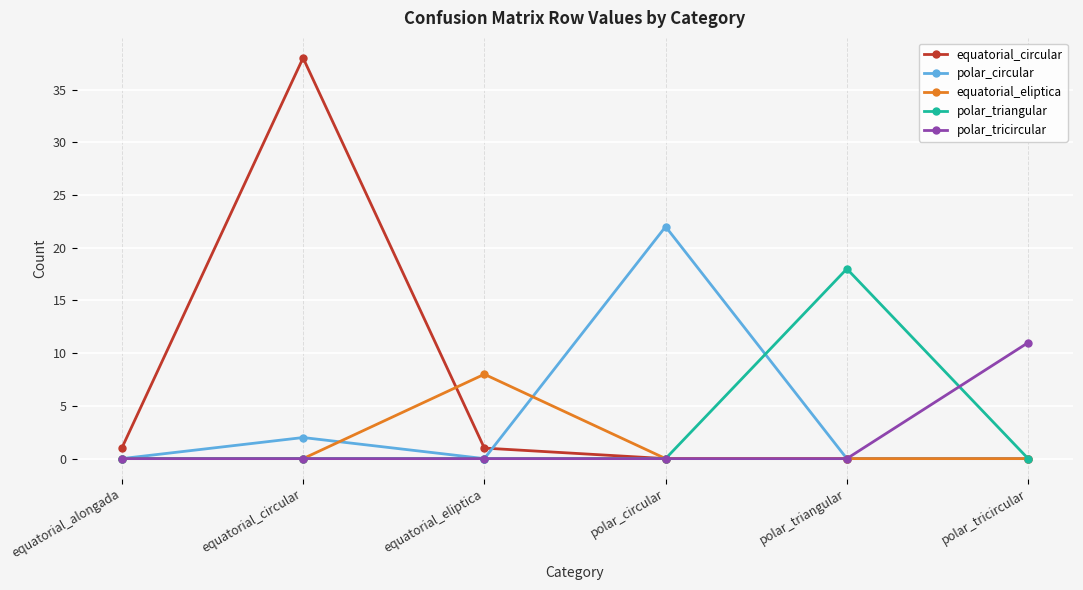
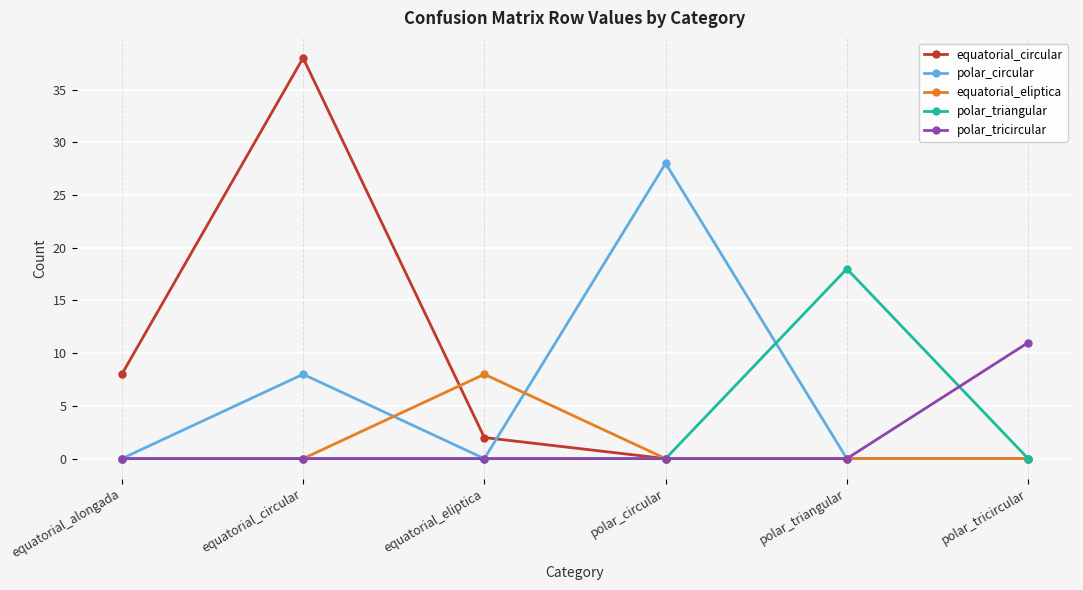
  {
    "equatorial_circular": {
-     "equatorial_alongada": 1,
+     "equatorial_alongada": 8,
      "equatorial_circular": 38,
-     "equatorial_eliptica": 1
+     "equatorial_eliptica": 2
    },
    "polar_circular": {
-     "equatorial_circular": 2,
-     "polar_circular": 22
+     "equatorial_circular": 8,
+     "polar_circular": 28
    },
    "equatorial_eliptica": {
      "equatorial_eliptica": 8
    },
    "polar_triangular": {
      "polar_triangular": 18
    },
    "polar_tricircular": {
      "polar_tricircular": 11
    }
  }
